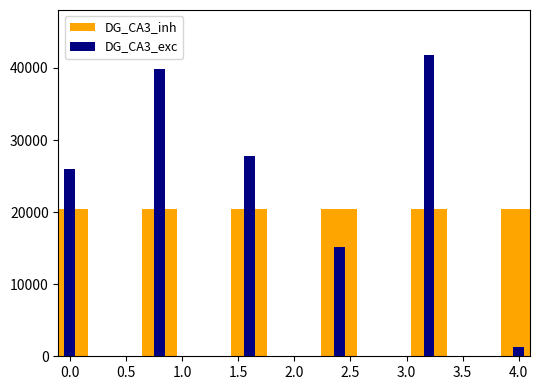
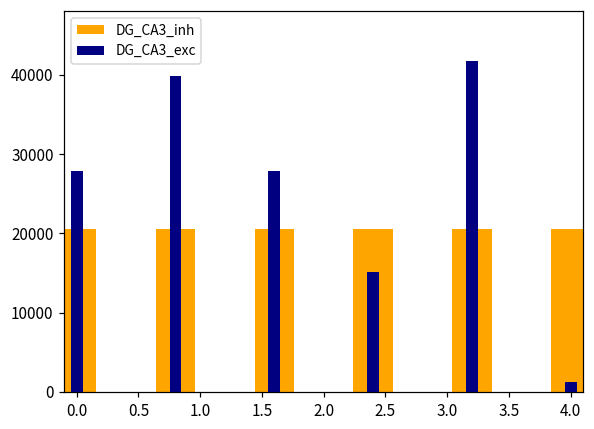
  {
    "DG_CA3_inh": {
      "4.0": 20000
    },
    "DG_CA3_exc": {
-     "0.0": 26000
+     "0.0": 28000
    }
  }
